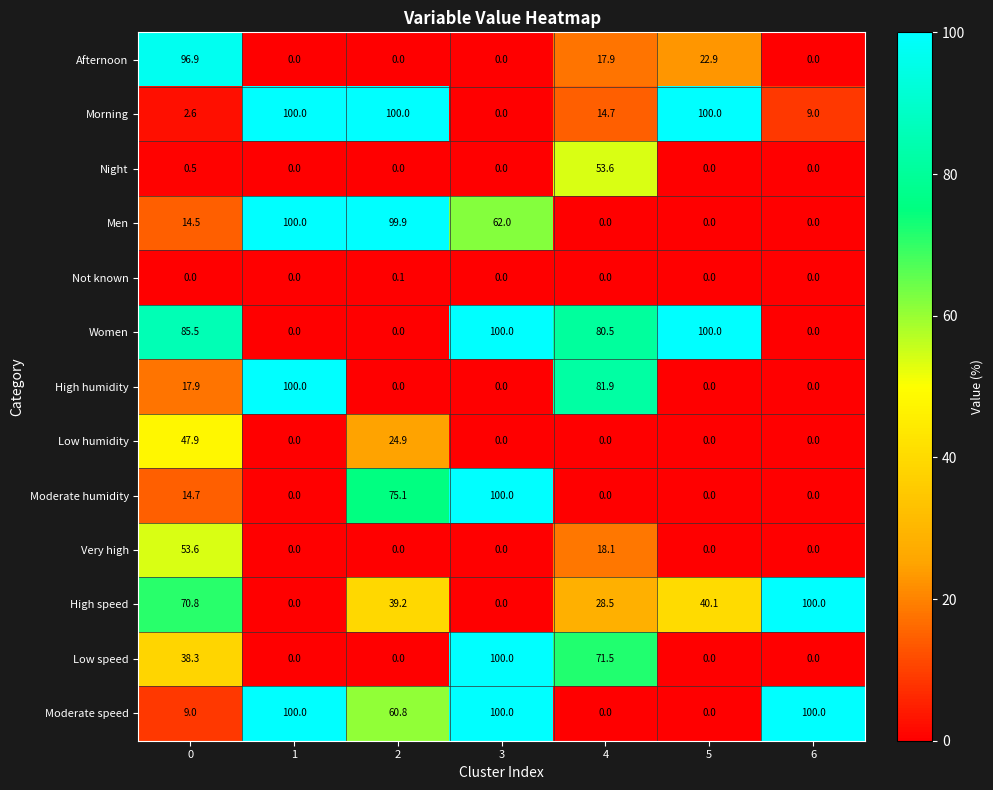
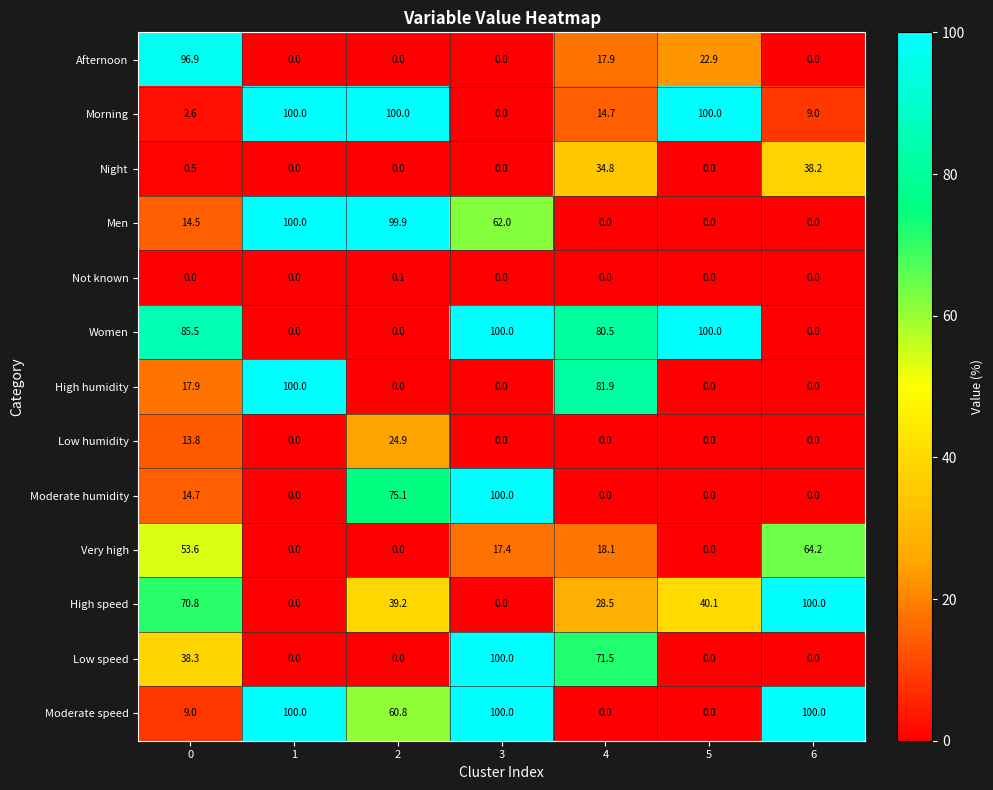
  {
    "Afternoon": {
      "0": 96.9,
      "1": 0.0,
      "2": 0.0,
      "3": 0.0,
      "4": 17.9,
      "5": 22.9,
      "6": 0.0
    },
    "Morning": {
      "0": 2.6,
      "1": 100.0,
      "2": 100.0,
      "3": 0.0,
      "4": 14.7,
      "5": 100.0,
      "6": 9.0
    },
    "Night": {
      "0": 0.5,
      "1": 0.0,
      "2": 0.0,
      "3": 0.0,
-     "4": 53.6,
+     "4": 34.8,
      "5": 0.0,
-     "6": 0.0
+     "6": 38.2
    },
    "Men": {
      "0": 14.5,
      "1": 100.0,
      "2": 99.9,
      "3": 62.0,
      "4": 0.0,
      "5": 0.0,
      "6": 0.0
    },
    "Not known": {
      "0": 0.0,
      "1": 0.0,
      "2": 0.1,
      "3": 0.0,
      "4": 0.0,
      "5": 0.0,
      "6": 0.0
    },
    "Women": {
      "0": 85.5,
      "1": 0.0,
      "2": 0.0,
      "3": 100.0,
      "4": 80.5,
      "5": 100.0,
      "6": 0.0
    },
    "High humidity": {
      "0": 17.9,
      "1": 100.0,
      "2": 0.0,
      "3": 0.0,
      "4": 81.9,
      "5": 0.0,
      "6": 0.0
    },
    "Low humidity": {
-     "0": 47.9,
+     "0": 13.8,
      "1": 0.0,
      "2": 24.9,
      "3": 0.0,
      "4": 0.0,
      "5": 0.0,
      "6": 0.0
    },
    "Moderate humidity": {
      "0": 14.7,
      "1": 0.0,
      "2": 75.1,
      "3": 100.0,
      "4": 0.0,
      "5": 0.0,
      "6": 0.0
    },
    "Very high": {
      "0": 53.6,
      "1": 0.0,
      "2": 0.0,
-     "3": 0.0,
+     "3": 17.4,
      "4": 18.1,
      "5": 0.0,
-     "6": 0.0
+     "6": 64.2
    },
    "High speed": {
      "0": 70.8,
      "1": 0.0,
      "2": 39.2,
      "3": 0.0,
      "4": 28.5,
      "5": 40.1,
      "6": 100.0
    },
    "Low speed": {
      "0": 38.3,
      "1": 0.0,
      "2": 0.0,
      "3": 100.0,
      "4": 71.5,
      "5": 0.0,
      "6": 0.0
    },
    "Moderate speed": {
      "0": 9.0,
      "1": 100.0,
      "2": 60.8,
      "3": 100.0,
      "4": 0.0,
      "5": 0.0,
      "6": 100.0
    }
  }
